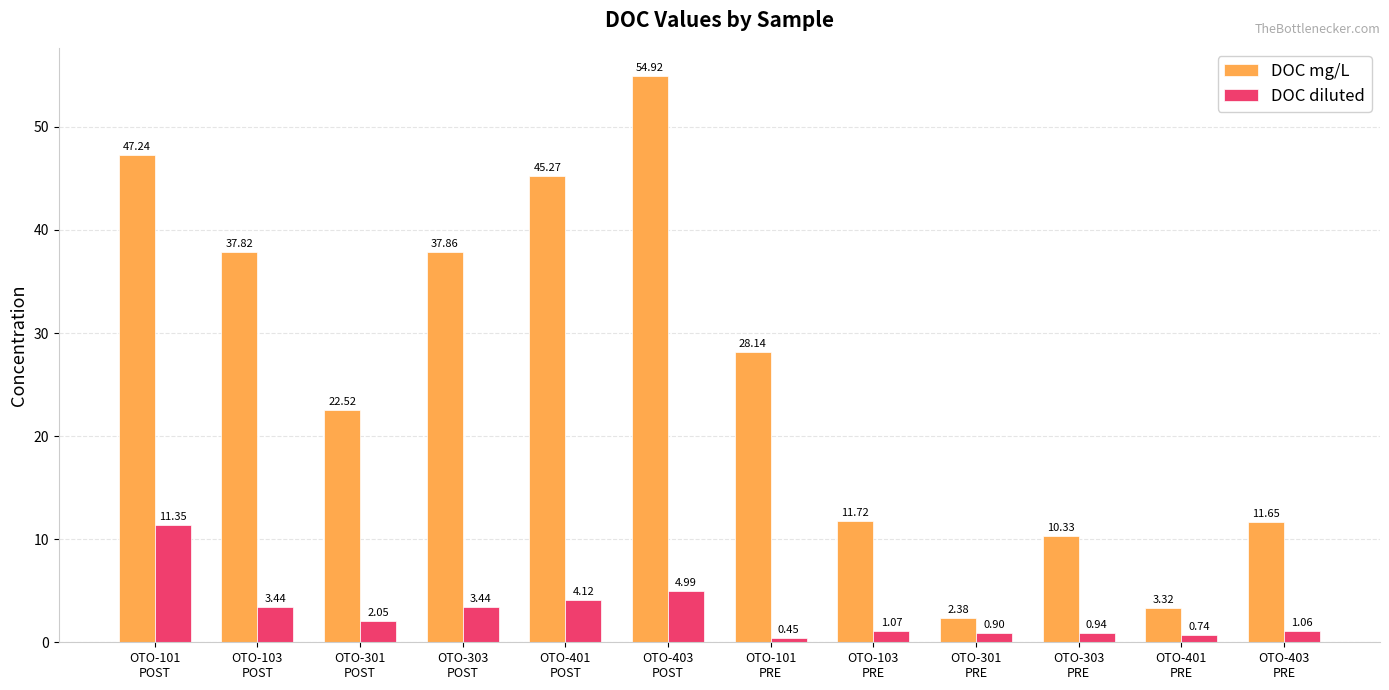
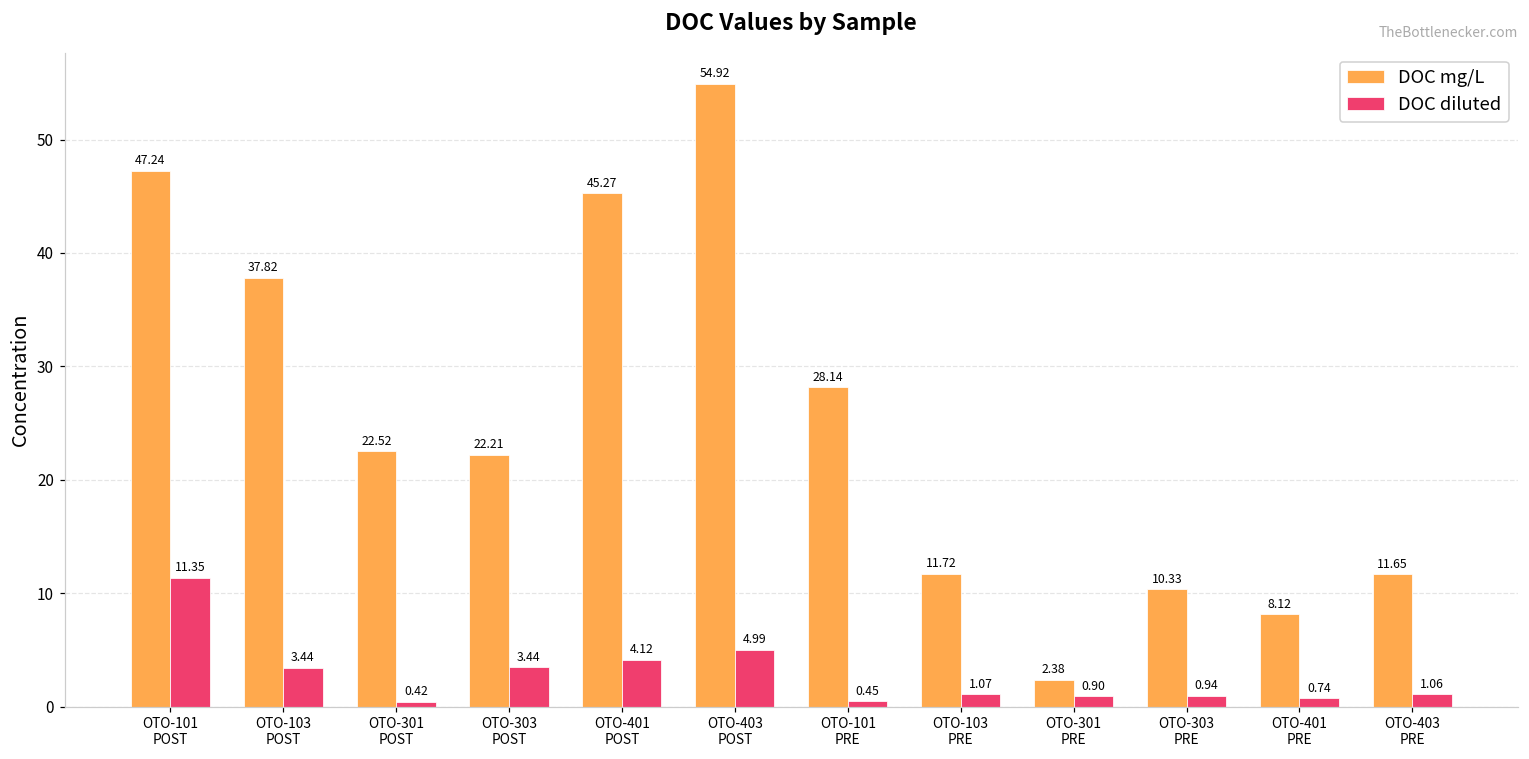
  {
    "DOC mg/L": {
      "OTO-101 POST": 47.24,
      "OTO-103 POST": 37.82,
      "OTO-301 POST": 22.52,
-     "OTO-303 POST": 37.86,
+     "OTO-303 POST": 22.21,
      "OTO-401 POST": 45.27,
      "OTO-403 POST": 54.92,
      "OTO-101 PRE": 28.14,
      "OTO-103 PRE": 11.72,
      "OTO-301 PRE": 2.38,
      "OTO-303 PRE": 10.33,
-     "OTO-401 PRE": 3.32,
+     "OTO-401 PRE": 8.12,
      "OTO-403 PRE": 11.65
    },
    "DOC diluted": {
      "OTO-101 POST": 11.35,
      "OTO-103 POST": 3.44,
-     "OTO-301 POST": 2.05,
+     "OTO-301 POST": 0.42,
      "OTO-303 POST": 3.44,
      "OTO-401 POST": 4.12,
      "OTO-403 POST": 4.99,
      "OTO-101 PRE": 0.45,
      "OTO-103 PRE": 1.07,
      "OTO-301 PRE": 0.90,
      "OTO-303 PRE": 0.94,
      "OTO-401 PRE": 0.74,
      "OTO-403 PRE": 1.06
    }
  }
